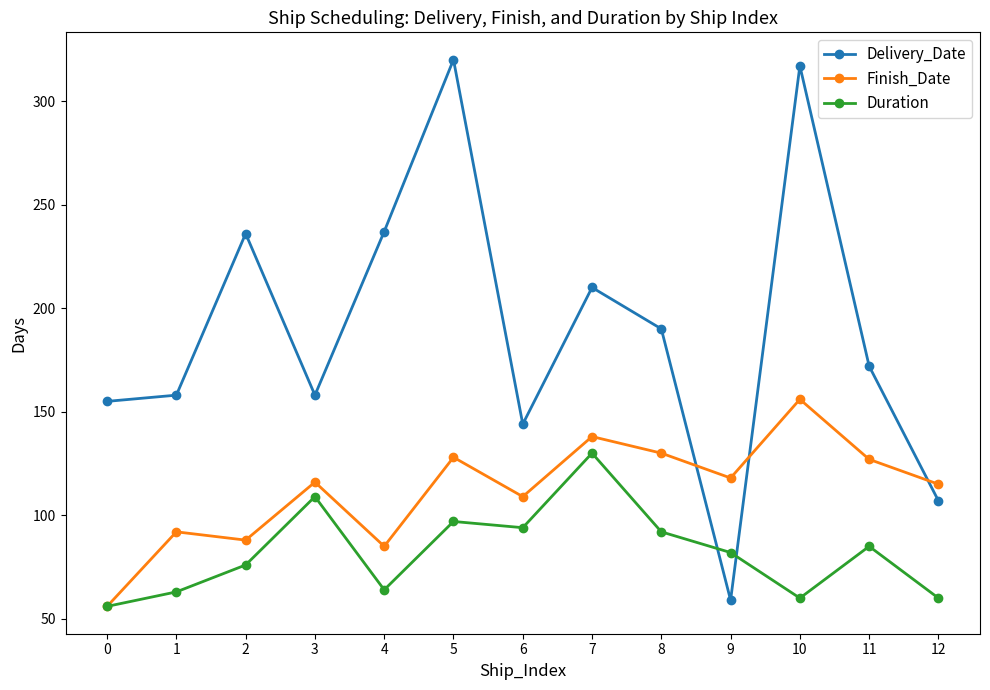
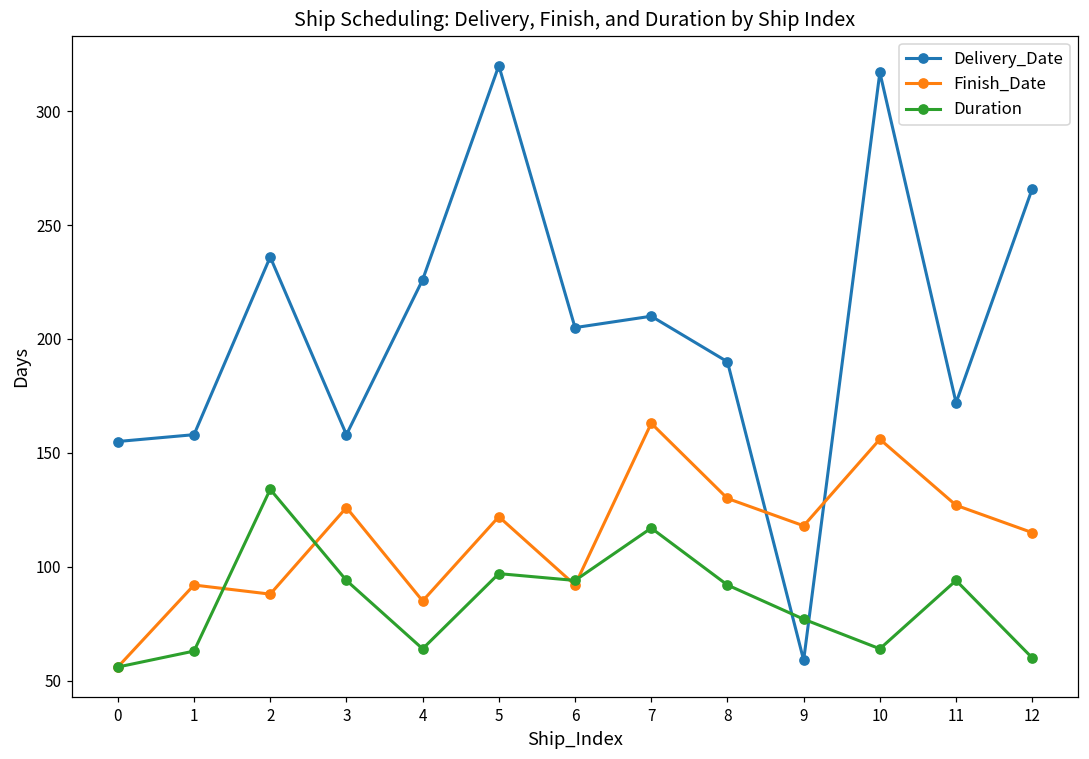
  {
    "Delivery_Date": {
      "0": 155,
      "1": 158,
      "2": 236,
      "3": 158,
-     "4": 237,
+     "4": 226,
      "5": 320,
-     "6": 144,
+     "6": 205,
      "7": 210,
      "8": 190,
      "9": 59,
      "10": 317,
      "11": 172,
-     "12": 107
+     "12": 266
    },
    "Finish_Date": {
      "1": 92,
      "2": 88,
-     "3": 116,
+     "3": 126,
      "4": 85,
-     "5": 128,
-     "6": 109,
-     "7": 138,
+     "5": 122,
+     "6": 92,
+     "7": 163,
      "8": 130,
      "9": 118,
      "10": 156,
      "11": 127,
      "12": 115
    },
    "Duration": {
      "1": 63,
-     "2": 76,
-     "3": 109,
+     "2": 134,
+     "3": 94,
      "4": 64,
      "5": 97,
      "6": 94,
-     "7": 130,
+     "7": 117,
      "8": 92,
-     "9": 82,
-     "10": 60,
-     "11": 85,
+     "9": 77,
+     "10": 64,
+     "11": 94,
      "12": 60
    }
  }
